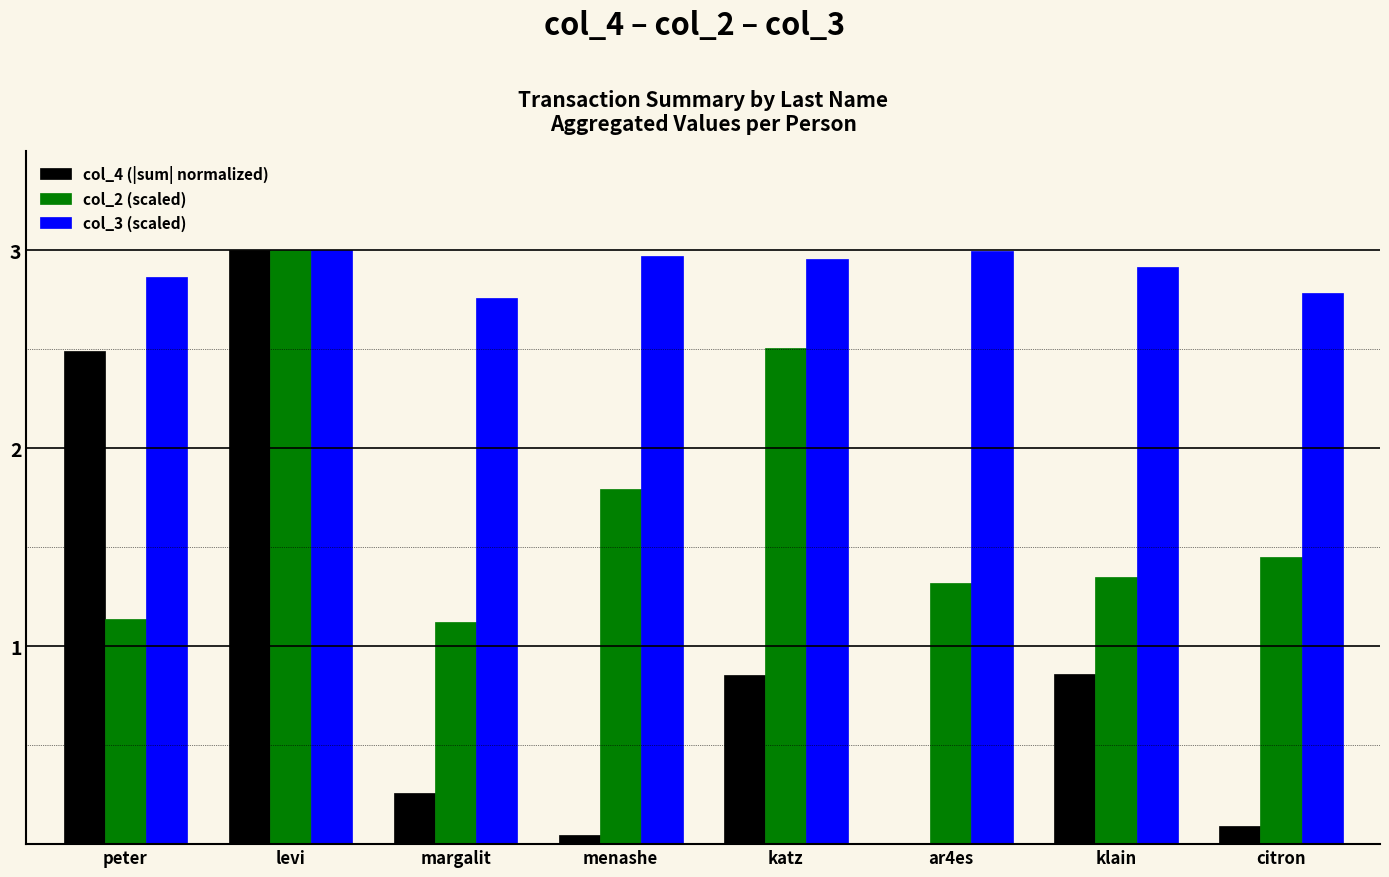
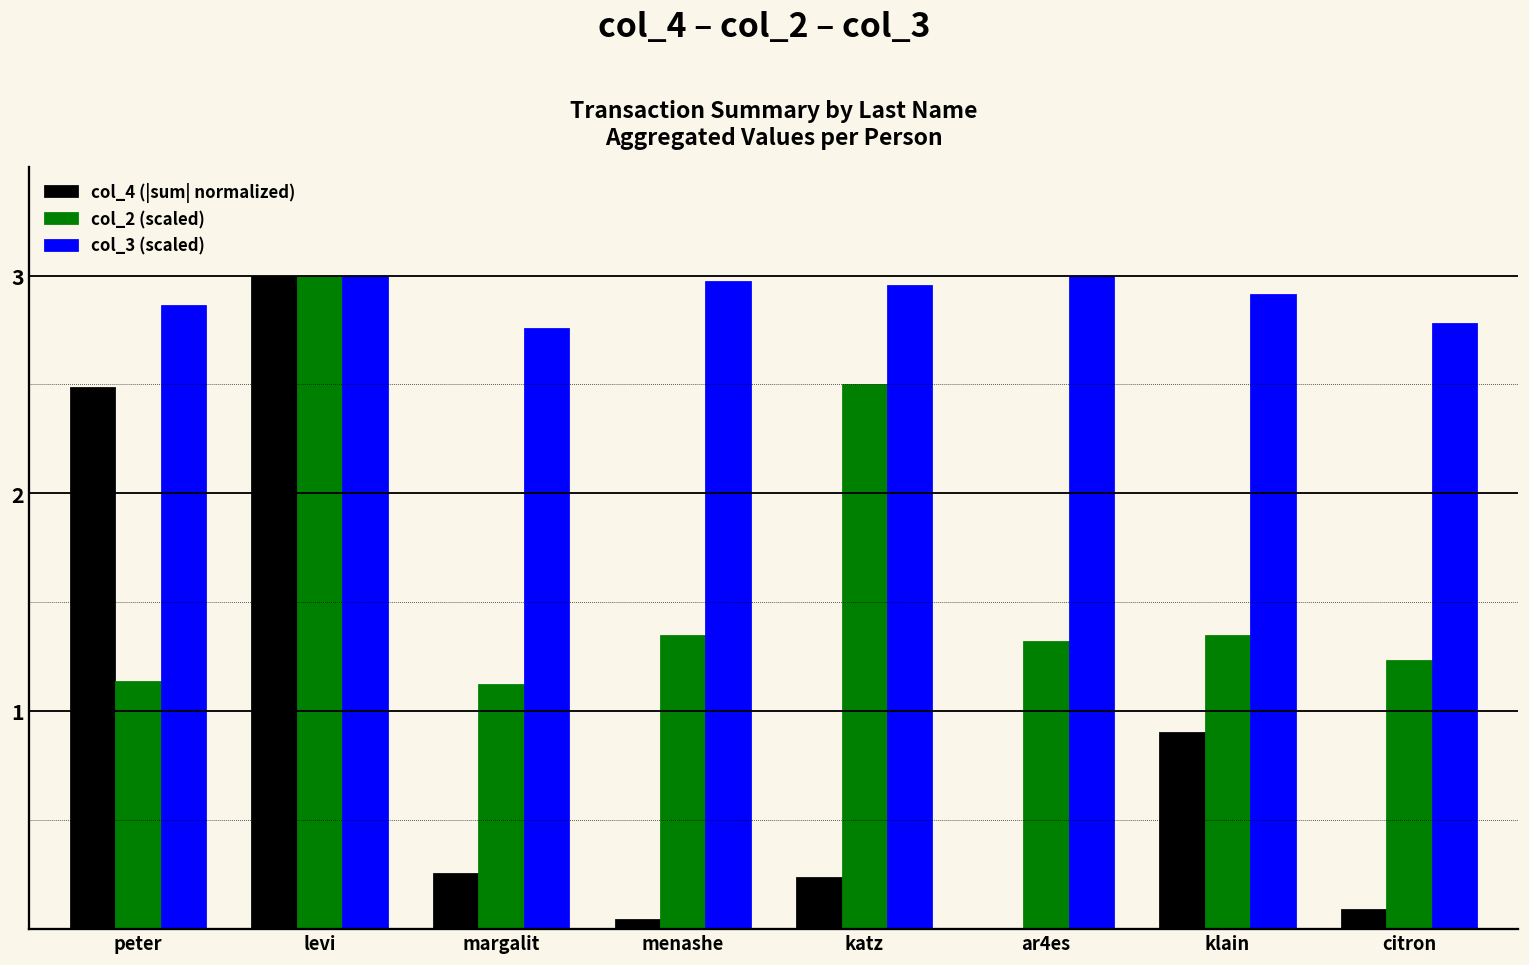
  {
    "col_4 (|sum| normalized)": {
      "peter": 2.49,
      "levi": 3.00,
      "margalit": 0.26,
      "menashe": 0.05,
-     "katz": 0.86,
+     "katz": 0.24,
      "ar4es": 0.00,
-     "klain": 0.86,
+     "klain": 0.90,
      "citron": 0.09
    },
    "col_2 (scaled)": {
      "peter": 1.14,
      "levi": 3.00,
      "margalit": 1.12,
-     "menashe": 1.79,
+     "menashe": 1.35,
      "katz": 2.50,
      "ar4es": 1.32,
      "klain": 1.35,
-     "citron": 1.45
+     "citron": 1.24
    },
    "col_3 (scaled)": {
      "peter": 2.87,
      "levi": 3.00,
      "margalit": 2.76,
      "menashe": 2.97,
      "katz": 2.95,
      "ar4es": 3.00,
      "klain": 2.91,
      "citron": 2.78
    }
  }
